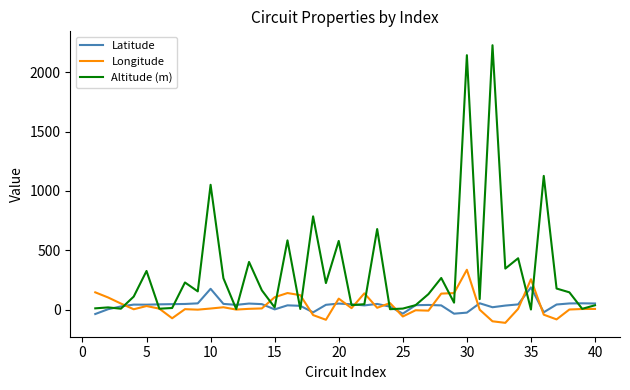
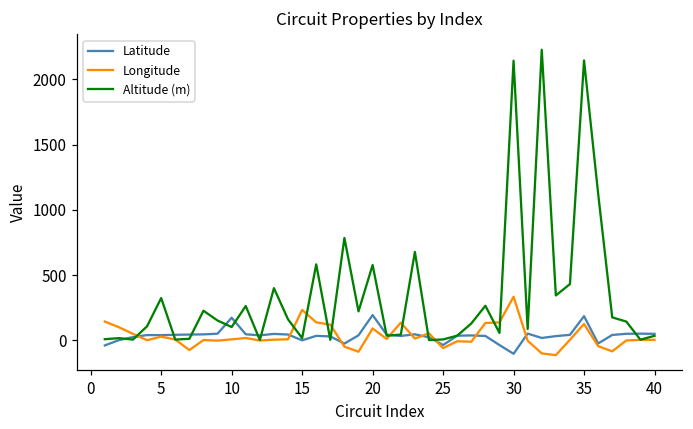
  {
    "Latitude": {
      "10": 170,
-     "20": 50,
+     "20": 190,
      "25": -30,
-     "30": -30,
+     "30": -100,
      "35": 190
    },
    "Longitude": {
      "10": 10,
-     "15": 100,
+     "15": 230,
      "20": 90,
      "25": -60,
      "30": 340,
-     "35": 260,
+     "35": 130,
      "40": 10
    },
    "Altitude (m)": {
      "5": 330,
-     "10": 1050,
+     "10": 100,
      "20": 580,
      "25": 10,
      "30": 2140,
-     "35": 0
+     "35": 2150
    }
  }
